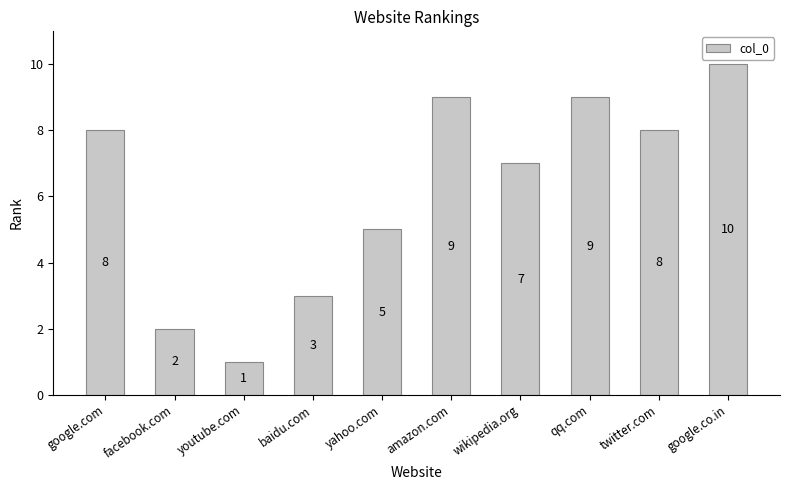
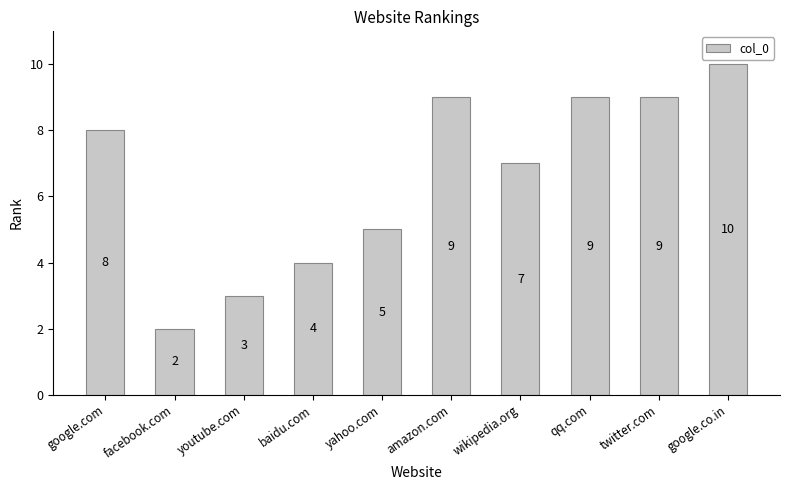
  {
    "google.com": 8,
    "facebook.com": 2,
-   "youtube.com": 1,
-   "baidu.com": 3,
+   "youtube.com": 3,
+   "baidu.com": 4,
    "yahoo.com": 5,
    "amazon.com": 9,
    "wikipedia.org": 7,
    "qq.com": 9,
-   "twitter.com": 8,
+   "twitter.com": 9,
    "google.co.in": 10
  }
